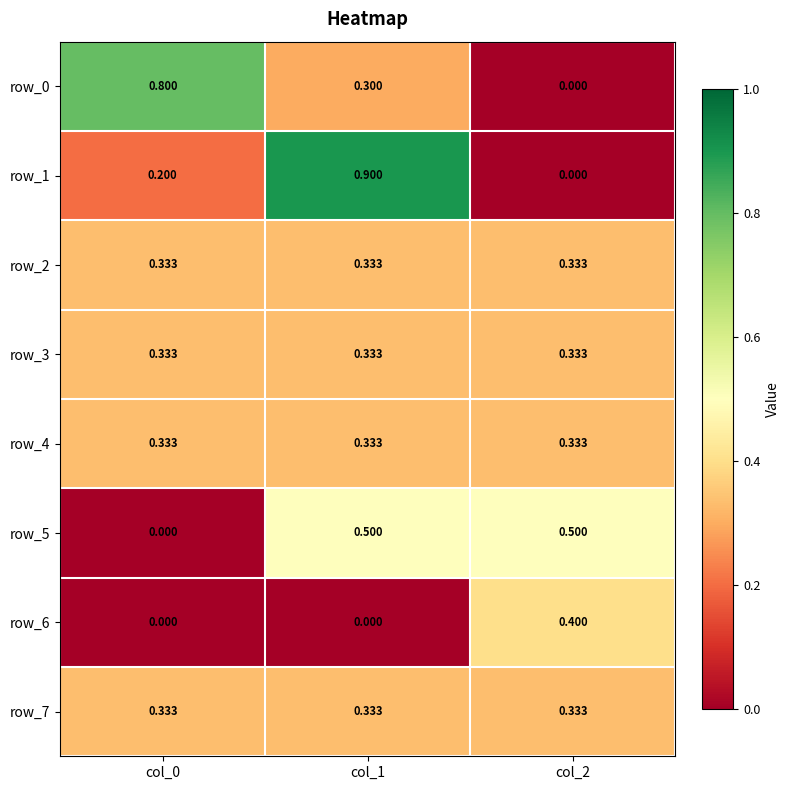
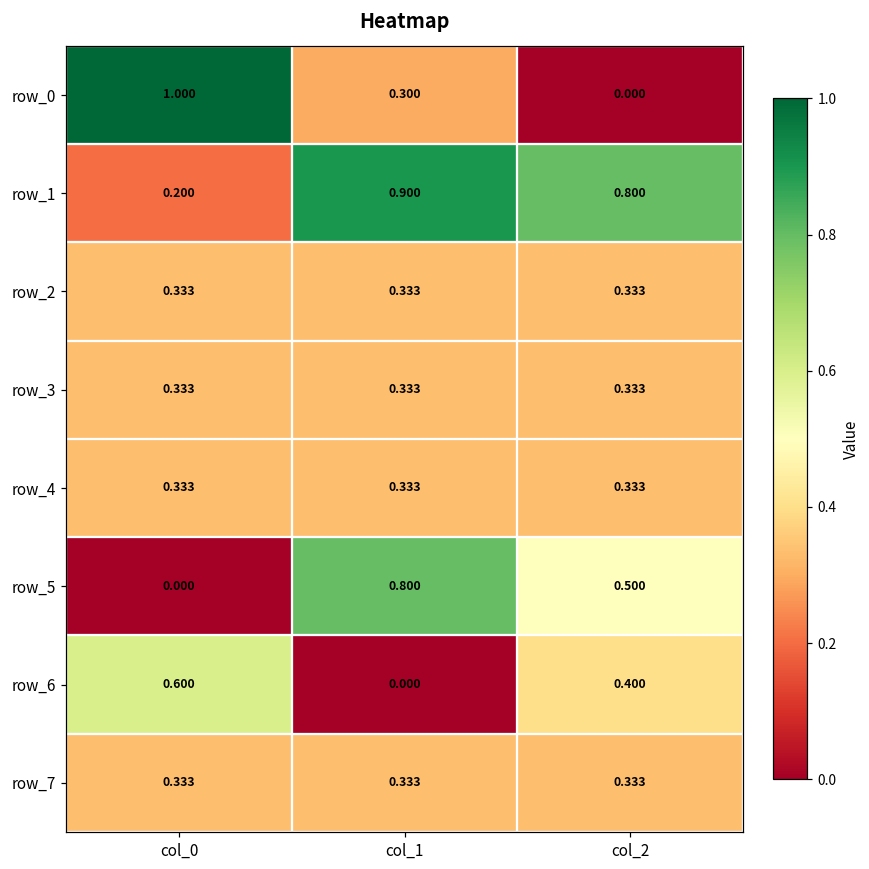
  {
    "row_0": {
-     "col_0": 0.800,
+     "col_0": 1.000,
      "col_1": 0.300,
      "col_2": 0.000
    },
    "row_1": {
      "col_0": 0.200,
      "col_1": 0.900,
-     "col_2": 0.000
+     "col_2": 0.800
    },
    "row_2": {
      "col_0": 0.333,
      "col_1": 0.333,
      "col_2": 0.333
    },
    "row_3": {
      "col_0": 0.333,
      "col_1": 0.333,
      "col_2": 0.333
    },
    "row_4": {
      "col_0": 0.333,
      "col_1": 0.333,
      "col_2": 0.333
    },
    "row_5": {
      "col_0": 0.000,
-     "col_1": 0.500,
+     "col_1": 0.800,
      "col_2": 0.500
    },
    "row_6": {
-     "col_0": 0.000,
+     "col_0": 0.600,
      "col_1": 0.000,
      "col_2": 0.400
    },
    "row_7": {
      "col_0": 0.333,
      "col_1": 0.333,
      "col_2": 0.333
    }
  }
